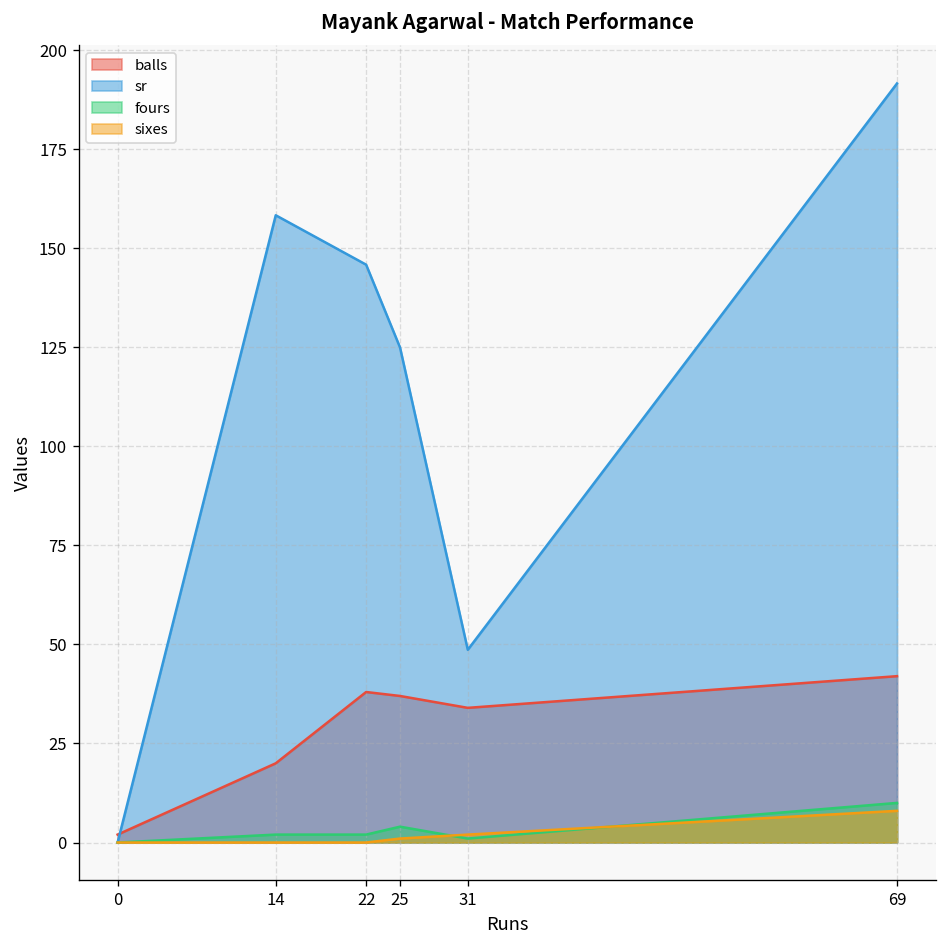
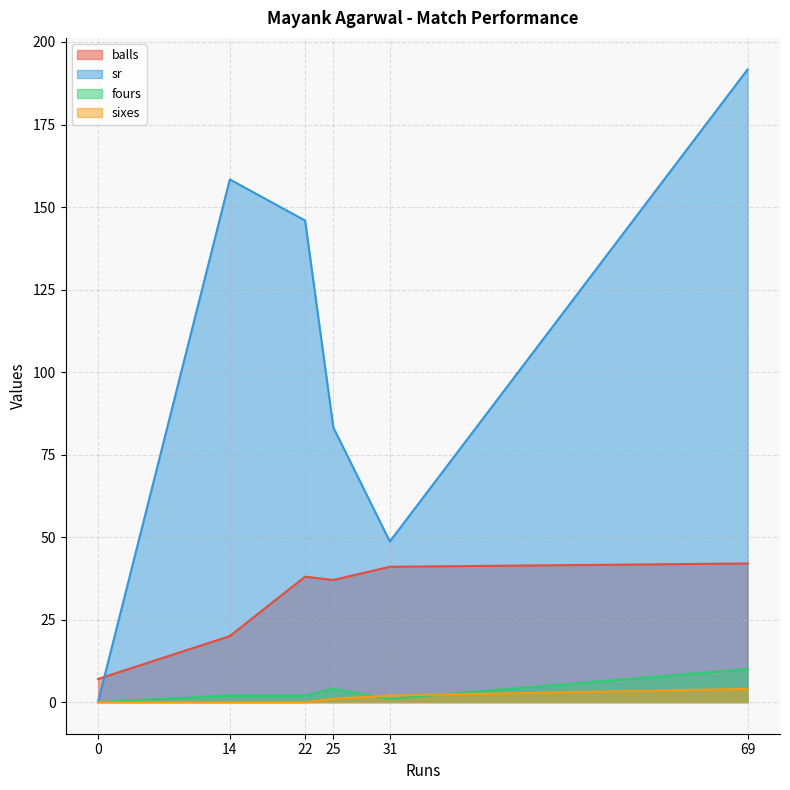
  {
    "balls": {
-     "0": 2,
+     "0": 7,
      "14": 20,
      "22": 38,
      "25": 37,
-     "31": 34,
+     "31": 41,
      "69": 42
    },
    "sr": {
      "14": 158,
      "22": 146,
-     "25": 125,
+     "25": 83,
      "31": 49,
      "69": 192
    },
    "fours": {
      "14": 2,
      "22": 2,
      "25": 4,
      "31": 1,
      "69": 10
    },
    "sixes": {
      "14": 0,
      "22": 0,
      "25": 1,
      "31": 2,
-     "69": 8
+     "69": 4
    }
  }
